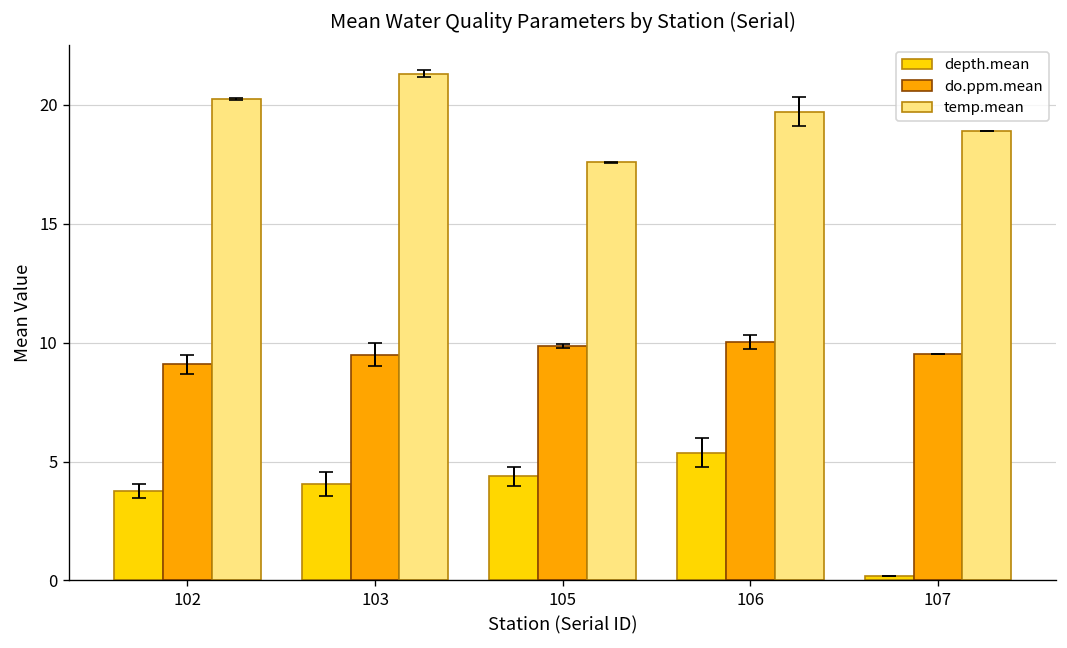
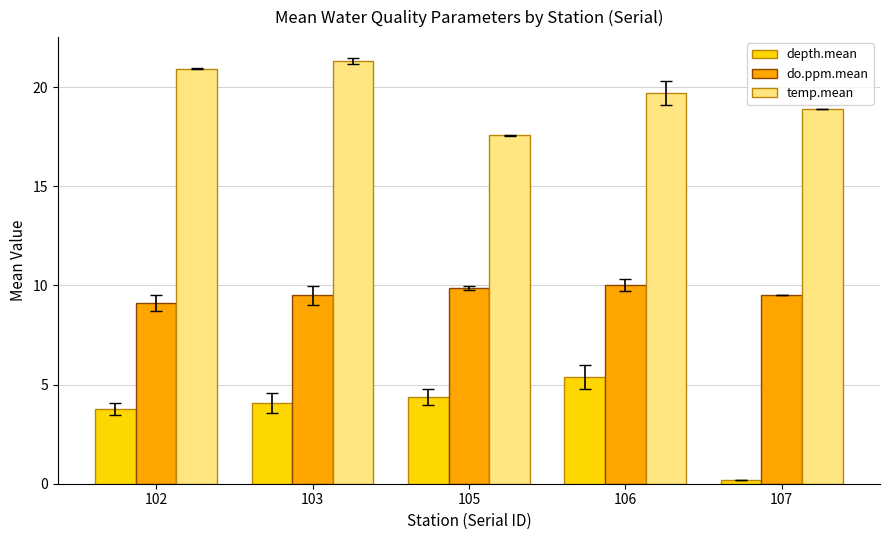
  {
    "temp.mean": {
-     "102": 20.2,
+     "102": 20.9,
      "103": 21.3,
      "105": 17.6,
      "106": 19.7,
      "107": 18.9
    }
  }
